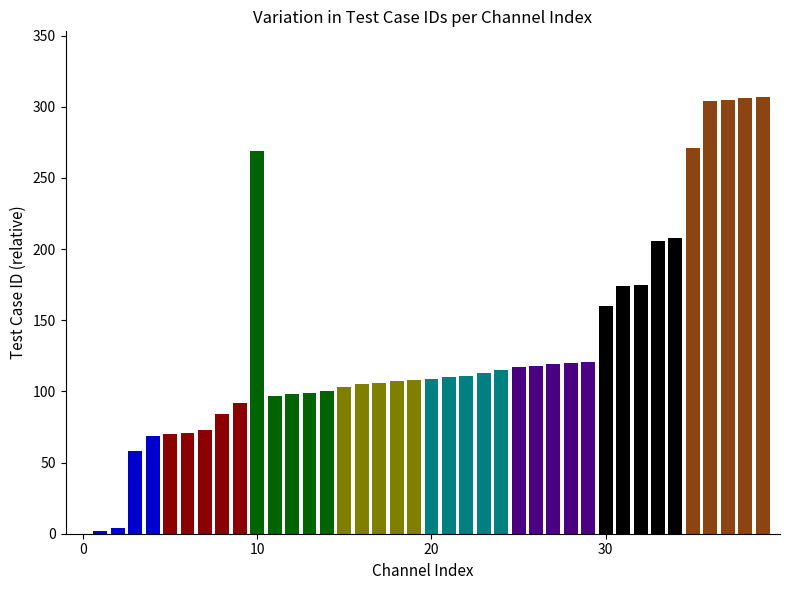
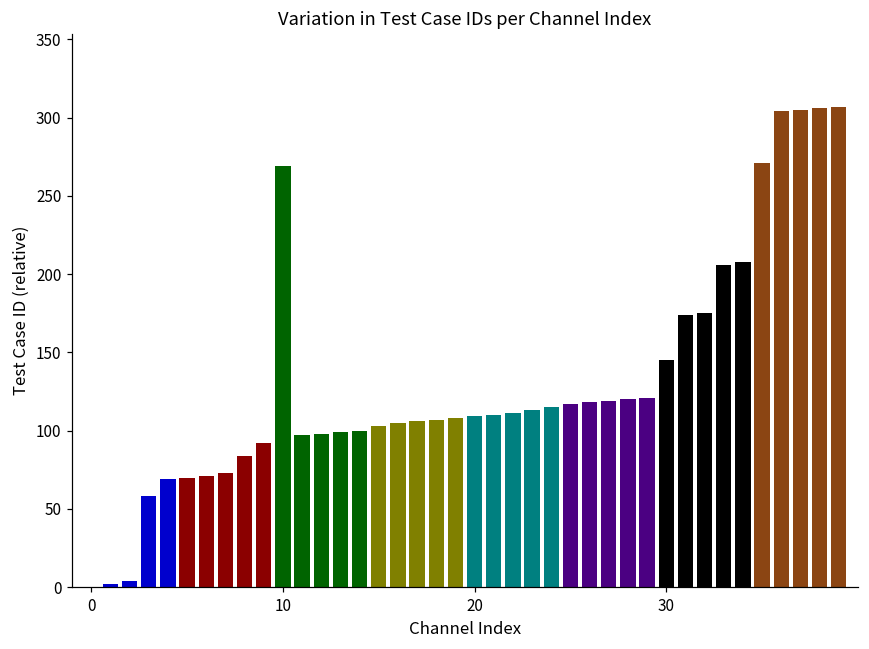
  {
    "0": 0,
    "10": 269,
    "20": 109,
-   "30": 160
+   "30": 145
  }
